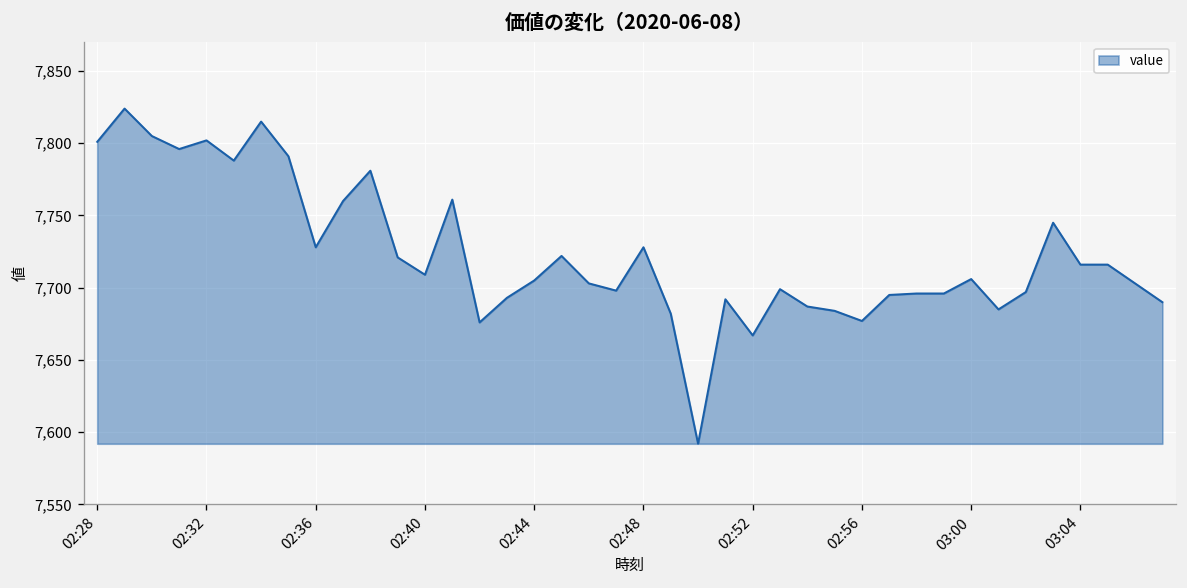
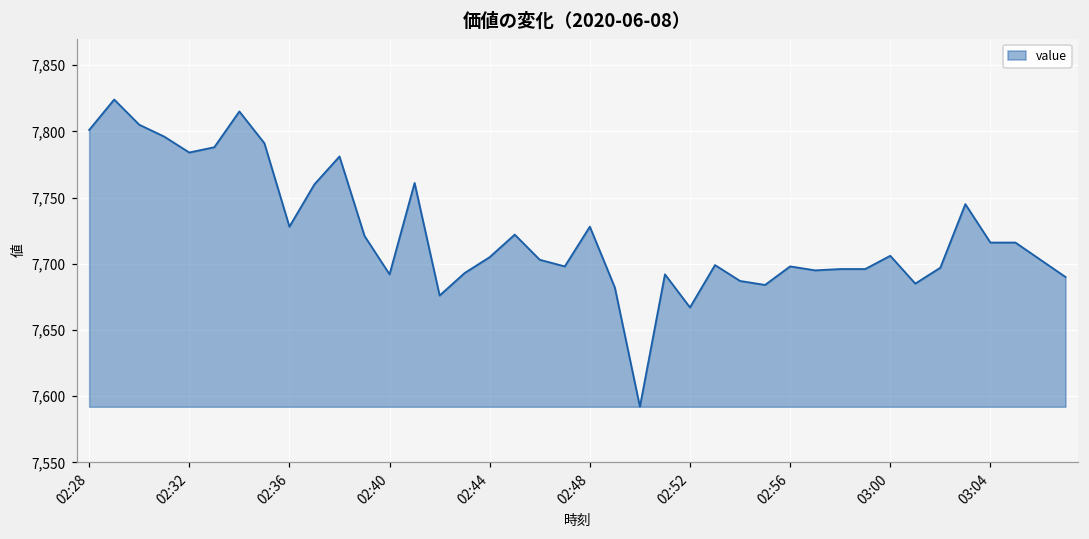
  {
    "02:28": "7,801",
-   "02:32": "7,802",
+   "02:32": "7,784",
    "02:36": "7,728",
-   "02:40": "7,709",
+   "02:40": "7,692",
    "02:44": "7,705",
    "02:48": "7,728",
    "02:52": "7,667",
-   "02:56": "7,677",
+   "02:56": "7,698",
    "03:00": "7,706",
    "03:04": "7,716"
  }
